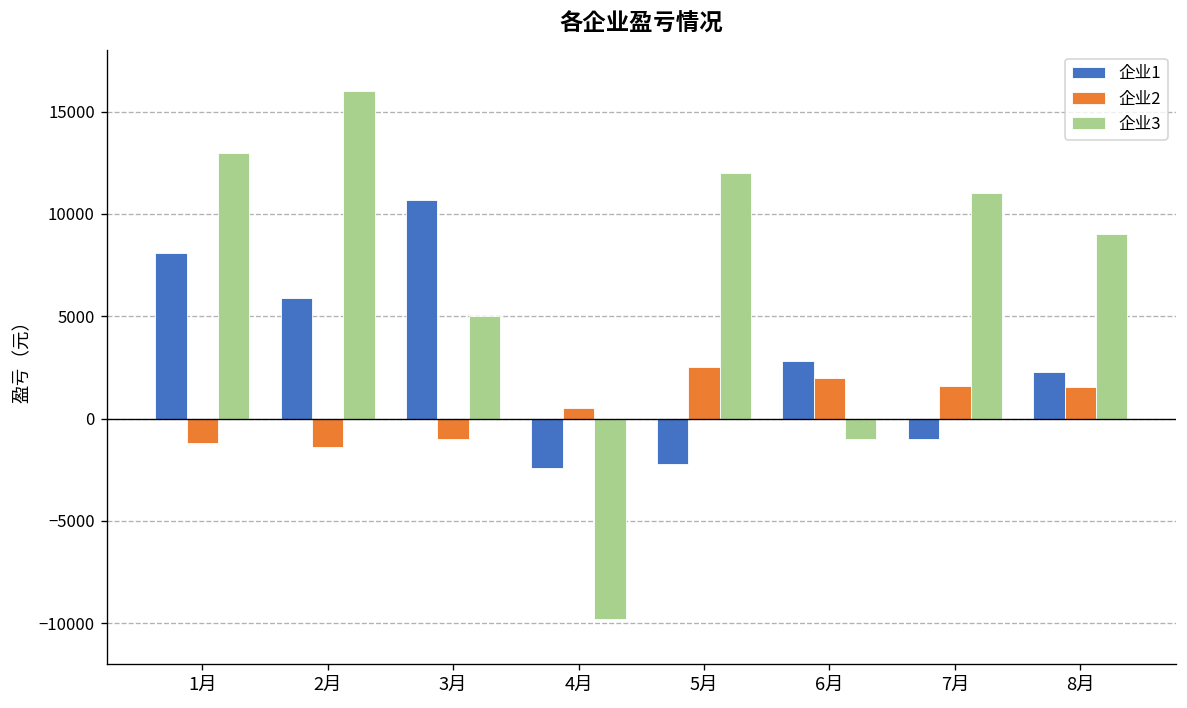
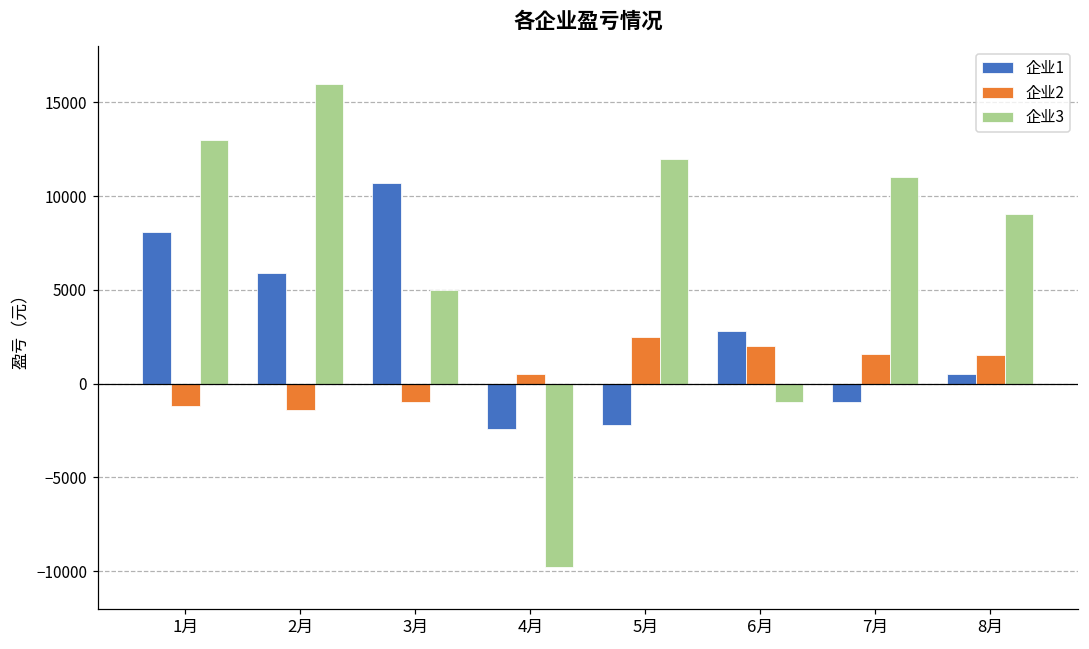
  {
    "企业1": {
      "1月": 8100,
      "2月": 5900,
      "3月": 10700,
      "4月": -2400,
      "5月": -2200,
      "6月": 2800,
      "7月": -1000,
-     "8月": 2300
+     "8月": 500
    },
    "企业2": {
      "1月": -1200,
      "2月": -1400,
      "3月": -1000,
      "4月": 500,
      "5月": 2500,
      "6月": 2000,
      "7月": 1600,
      "8月": 1500
    },
    "企业3": {
      "1月": 13000,
      "2月": 16000,
      "3月": 5000,
      "4月": -9800,
      "5月": 12000,
      "6月": -1000,
      "7月": 11000,
      "8月": 9000
    }
  }
